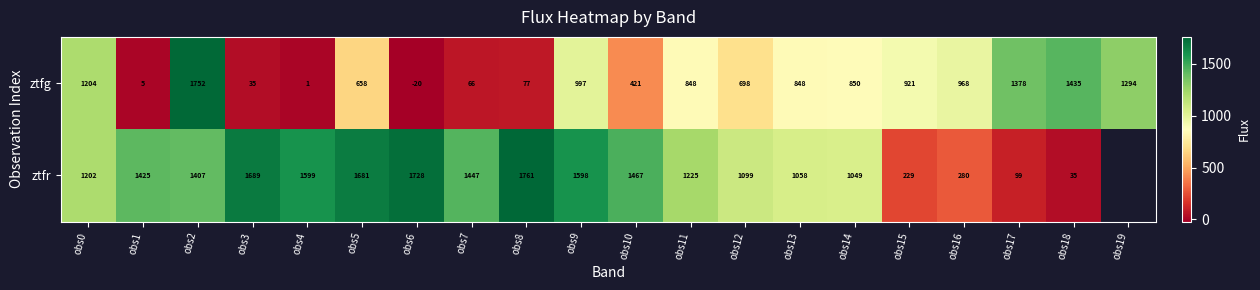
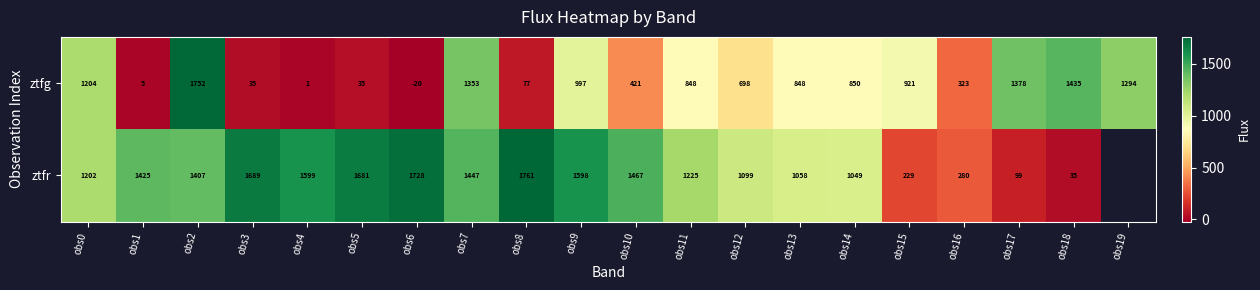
  {
    "ztfg": {
      "obs0": 1204,
      "obs1": 5,
      "obs2": 1752,
      "obs3": 35,
      "obs4": 1,
-     "obs5": 658,
+     "obs5": 35,
      "obs6": -20,
-     "obs7": 66,
+     "obs7": 1353,
      "obs8": 77,
      "obs9": 997,
      "obs10": 421,
      "obs11": 848,
      "obs12": 698,
      "obs13": 848,
      "obs14": 850,
      "obs15": 921,
-     "obs16": 968,
+     "obs16": 323,
      "obs17": 1378,
      "obs18": 1435,
      "obs19": 1294
    },
    "ztfr": {
      "obs0": 1202,
      "obs1": 1425,
      "obs2": 1407,
      "obs3": 1689,
      "obs4": 1599,
      "obs5": 1681,
      "obs6": 1728,
      "obs7": 1447,
      "obs8": 1761,
      "obs9": 1598,
      "obs10": 1467,
      "obs11": 1225,
      "obs12": 1099,
      "obs13": 1058,
      "obs14": 1049,
      "obs15": 229,
      "obs16": 280,
      "obs17": 99,
      "obs18": 35
    }
  }
